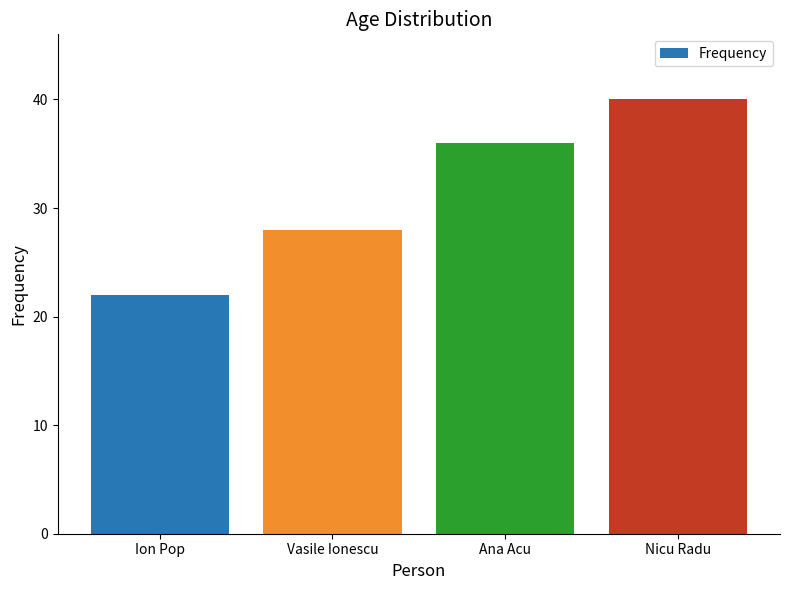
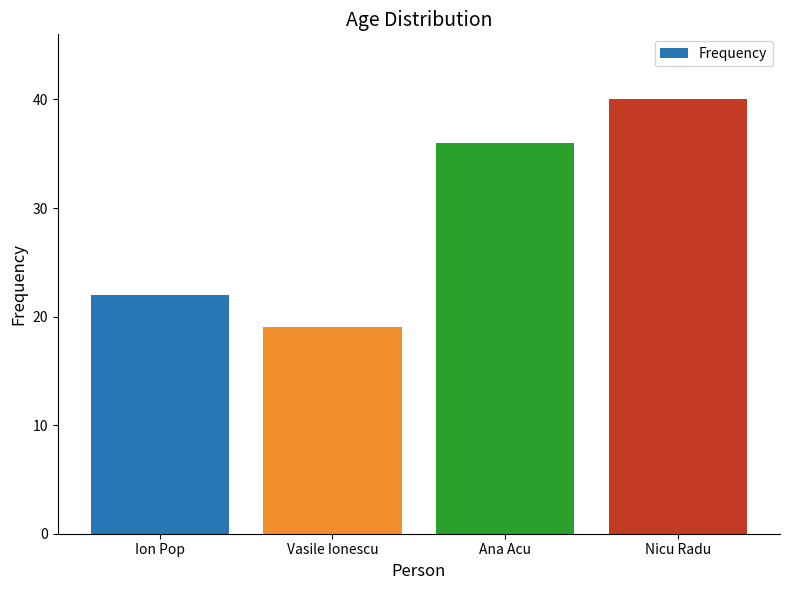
  {
    "Ion Pop": 22,
-   "Vasile Ionescu": 28,
+   "Vasile Ionescu": 19,
    "Ana Acu": 36,
    "Nicu Radu": 40
  }
